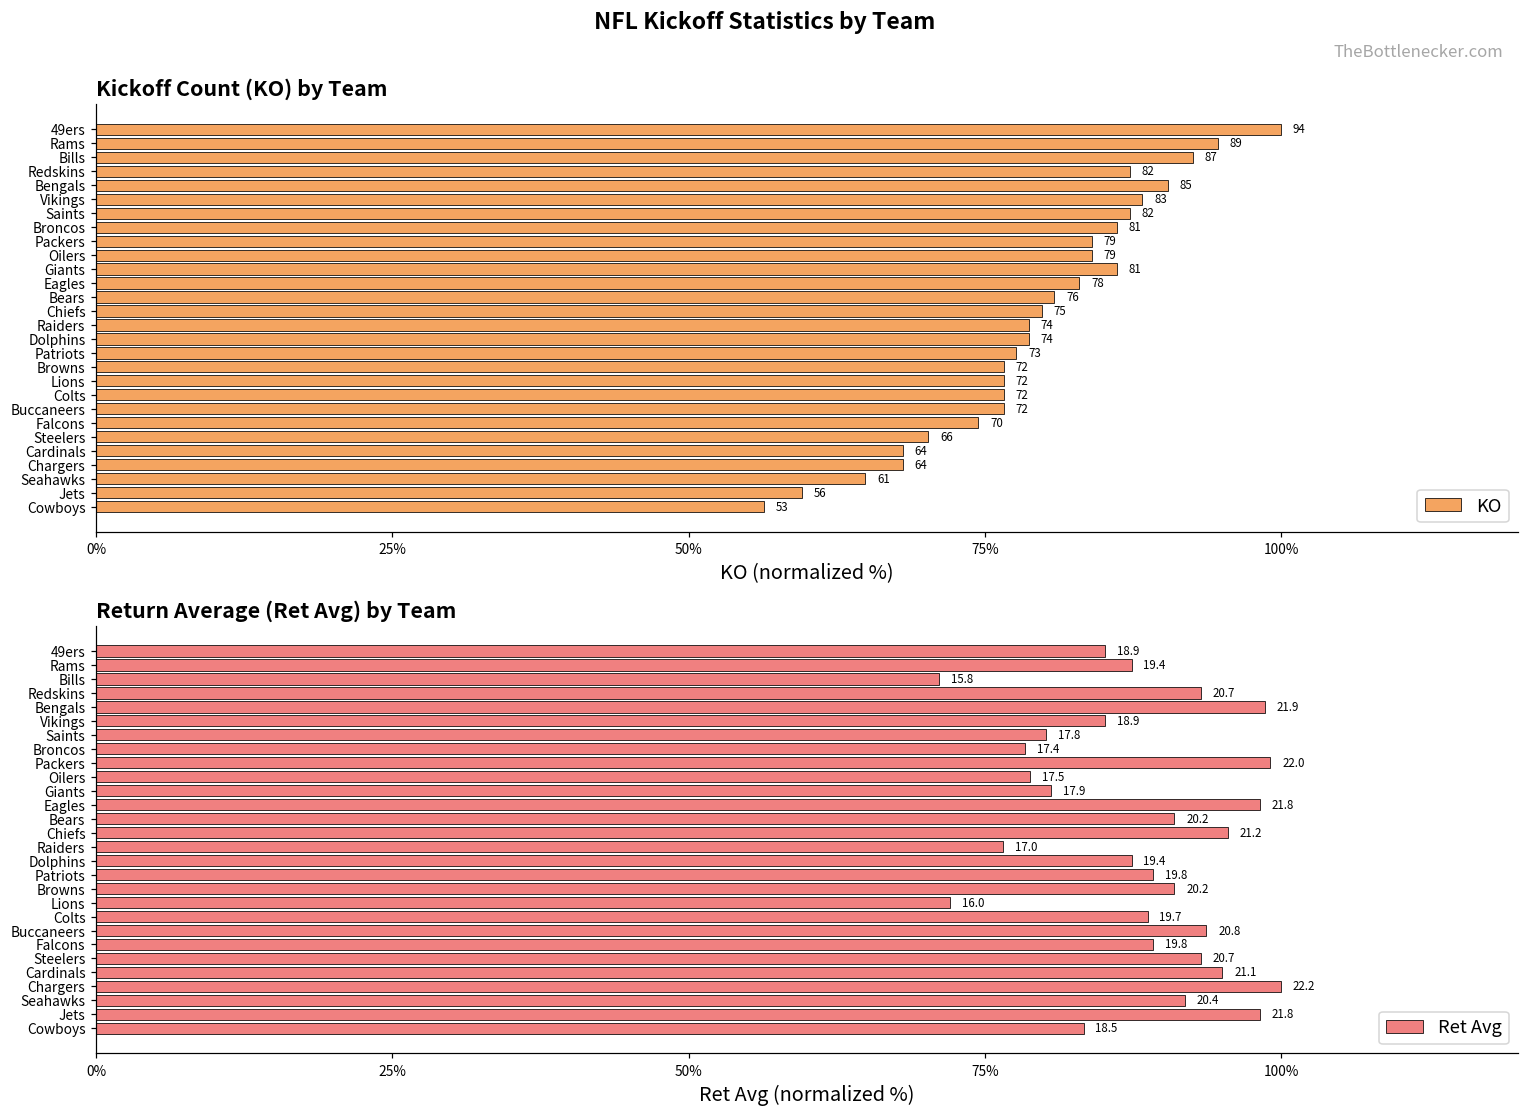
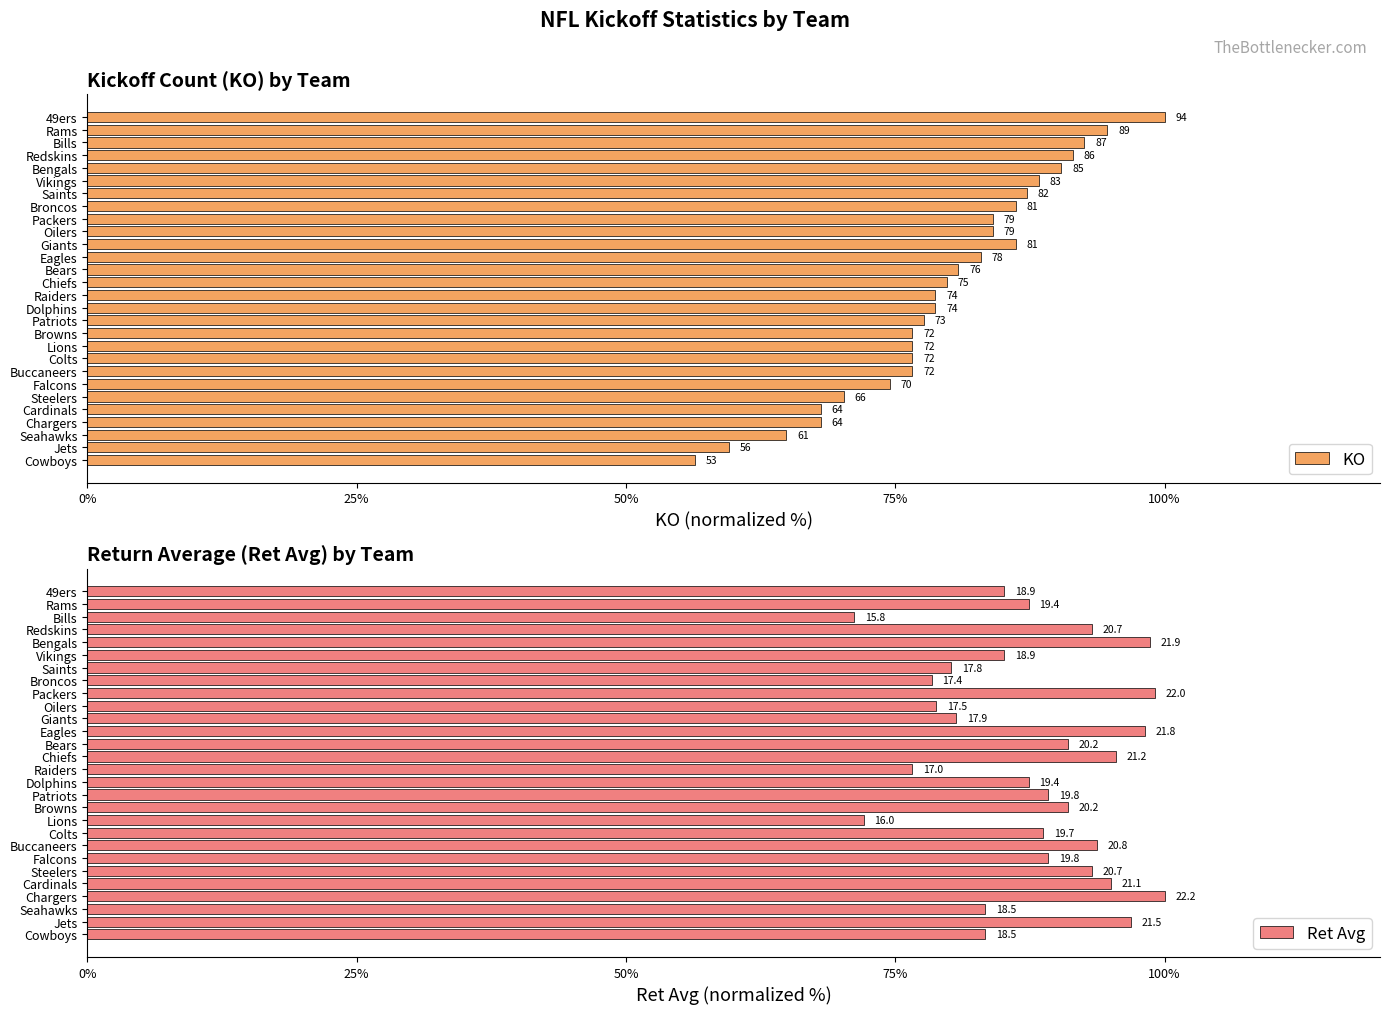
  {
    "Kickoff Count (KO) by Team": {
-     "Redskins": 82
+     "Redskins": 86
    },
    "Return Average (Ret Avg) by Team": {
-     "Seahawks": 20.4,
-     "Jets": 21.8
+     "Seahawks": 18.5,
+     "Jets": 21.5
    }
  }
